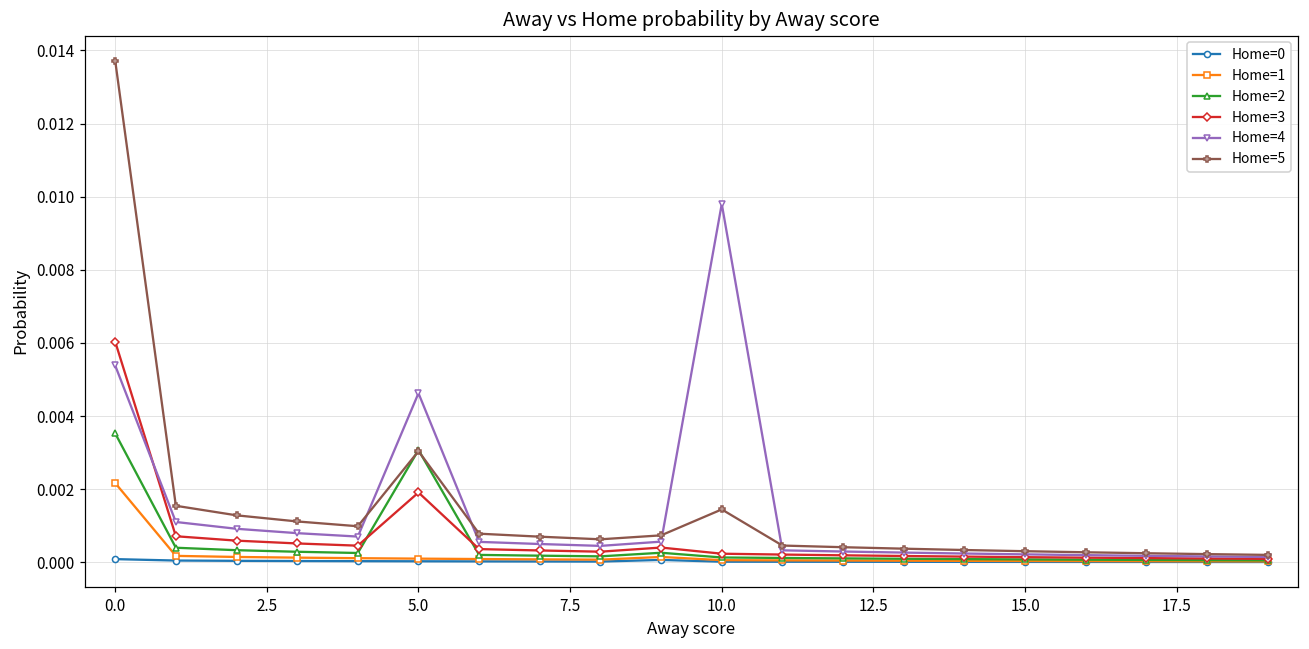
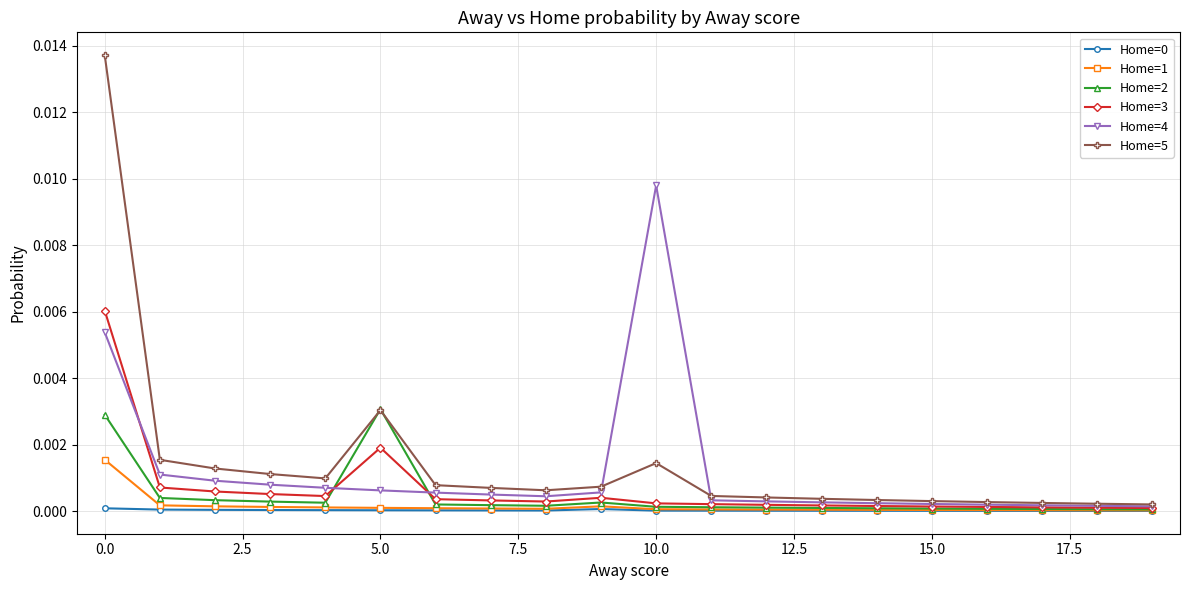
  {
    "Home=0": {
      "0.0": 0.0001
    },
    "Home=1": {
-     "0.0": 0.0022
+     "0.0": 0.0015
    },
    "Home=2": {
-     "0.0": 0.0035
+     "0.0": 0.0029
    },
    "Home=3": {
      "0.0": 0.0060,
      "5.0": 0.0019,
      "10.0": 0.0002
    },
    "Home=4": {
      "0.0": 0.0054,
-     "5.0": 0.0046,
+     "5.0": 0.0006,
      "10.0": 0.0098
    },
    "Home=5": {
      "0.0": 0.0137,
      "10.0": 0.0014,
      "15.0": 0.0003
    }
  }
